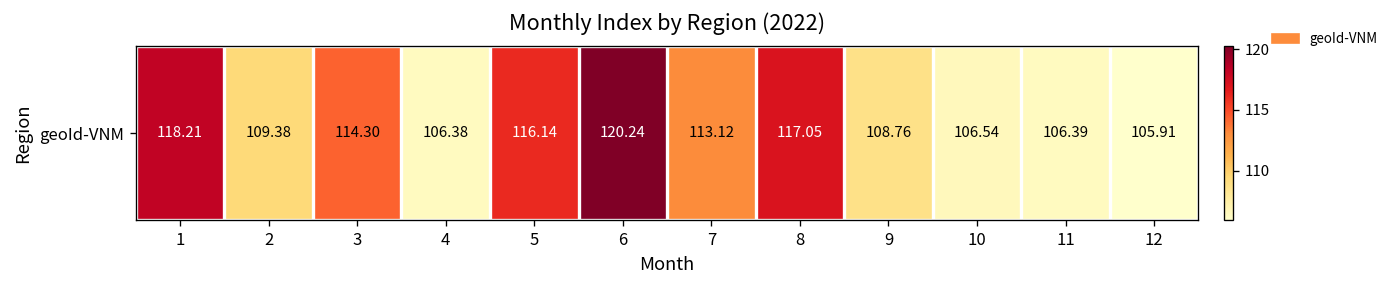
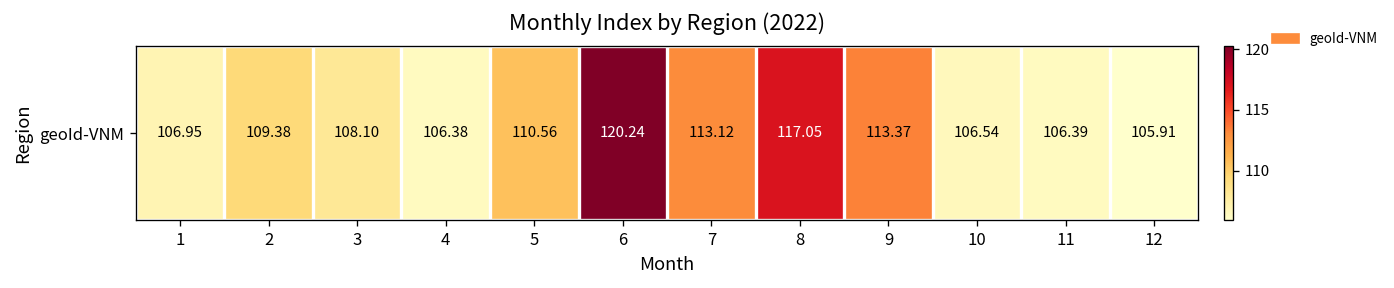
  {
    "geoId-VNM": {
-     "1": 118.21,
+     "1": 106.95,
      "2": 109.38,
-     "3": 114.30,
+     "3": 108.10,
      "4": 106.38,
-     "5": 116.14,
+     "5": 110.56,
      "6": 120.24,
      "7": 113.12,
      "8": 117.05,
-     "9": 108.76,
+     "9": 113.37,
      "10": 106.54,
      "11": 106.39,
      "12": 105.91
    }
  }
